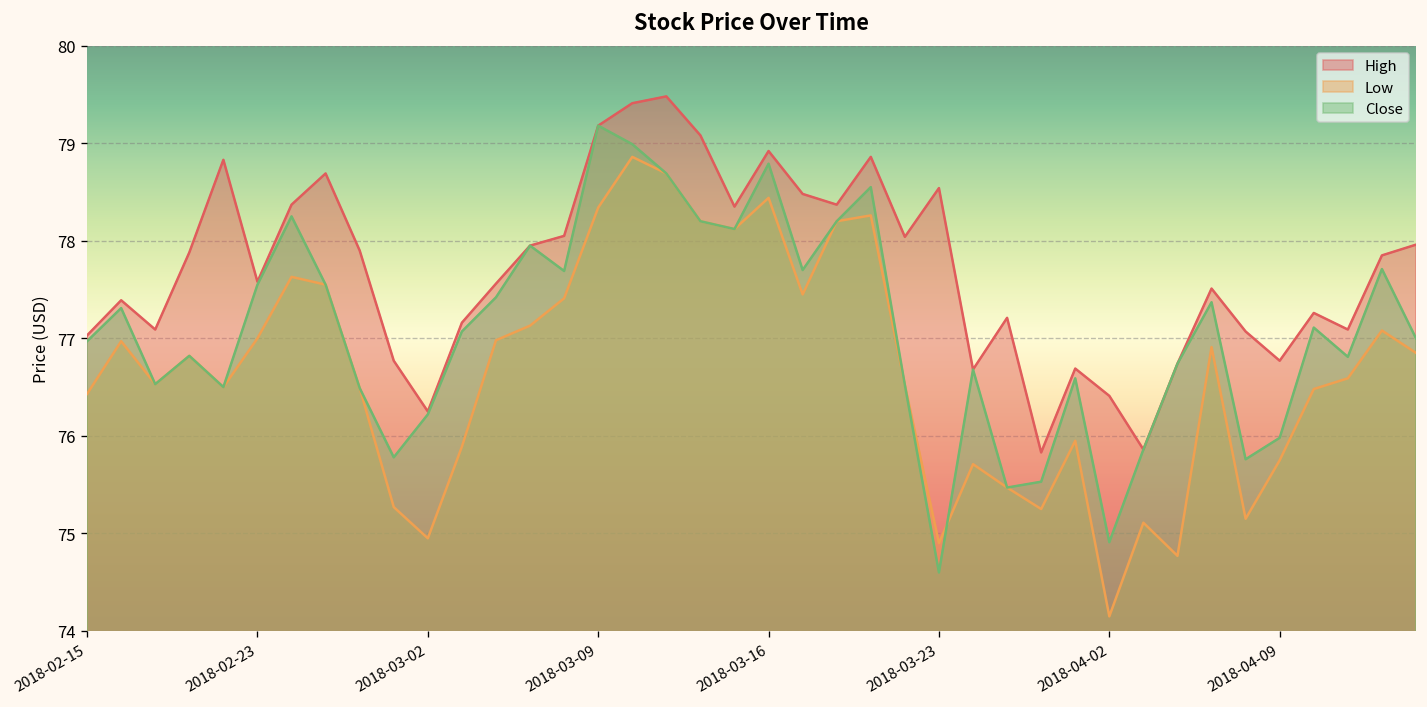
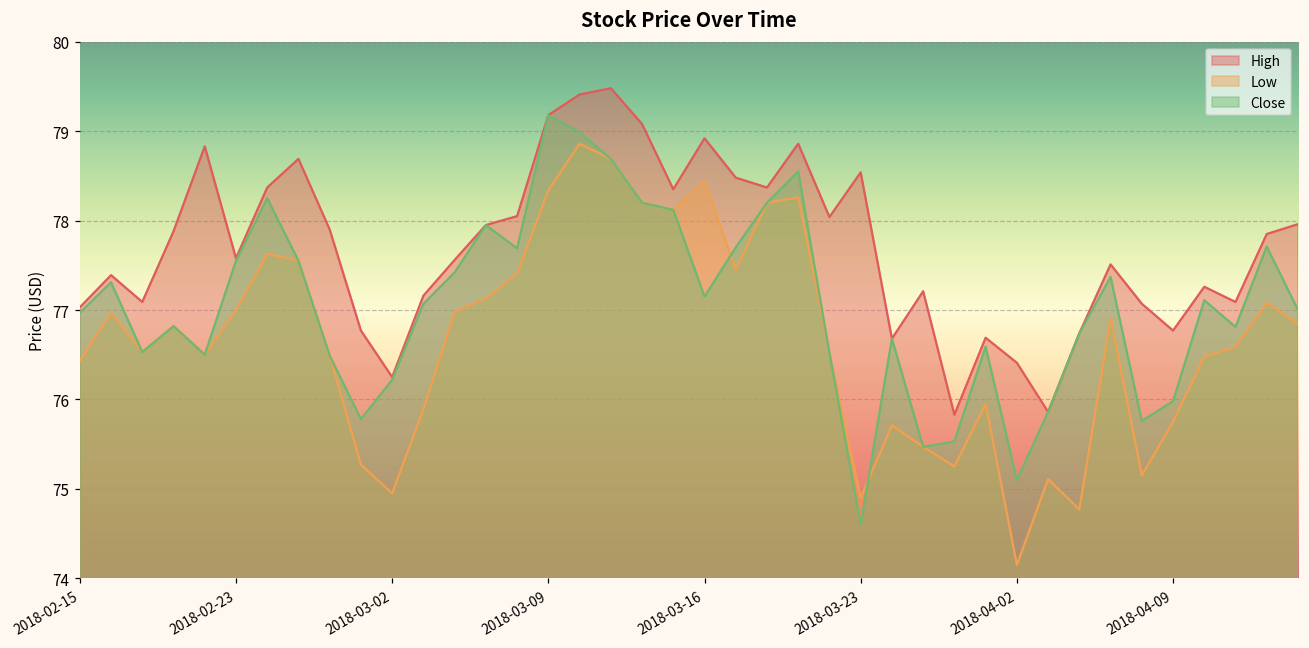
  {
    "Close": {
      "2018-02-15": 77.0,
-     "2018-03-16": 78.8,
+     "2018-03-16": 77.2,
      "2018-03-23": 74.6,
-     "2018-04-02": 74.9,
+     "2018-04-02": 75.1,
      "2018-04-09": 76.0
    }
  }
